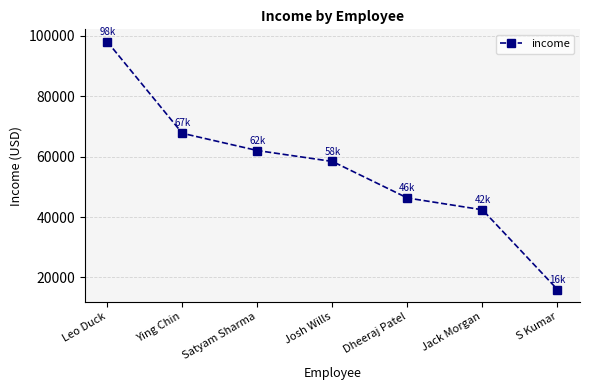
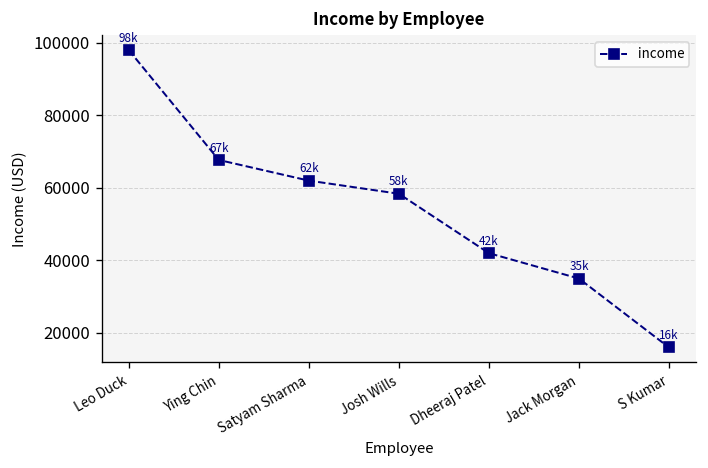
  {
    "Leo Duck": "98k",
    "Satyam Sharma": "62k",
    "Josh Wills": "58k",
-   "Dheeraj Patel": "46k",
-   "Jack Morgan": "42k",
+   "Dheeraj Patel": "42k",
+   "Jack Morgan": "35k",
    "S Kumar": "16k"
  }
